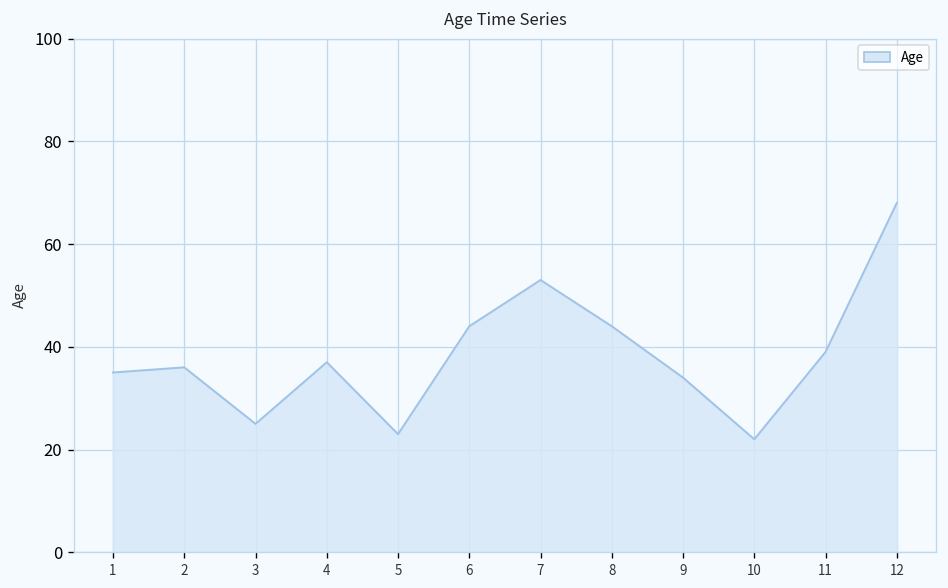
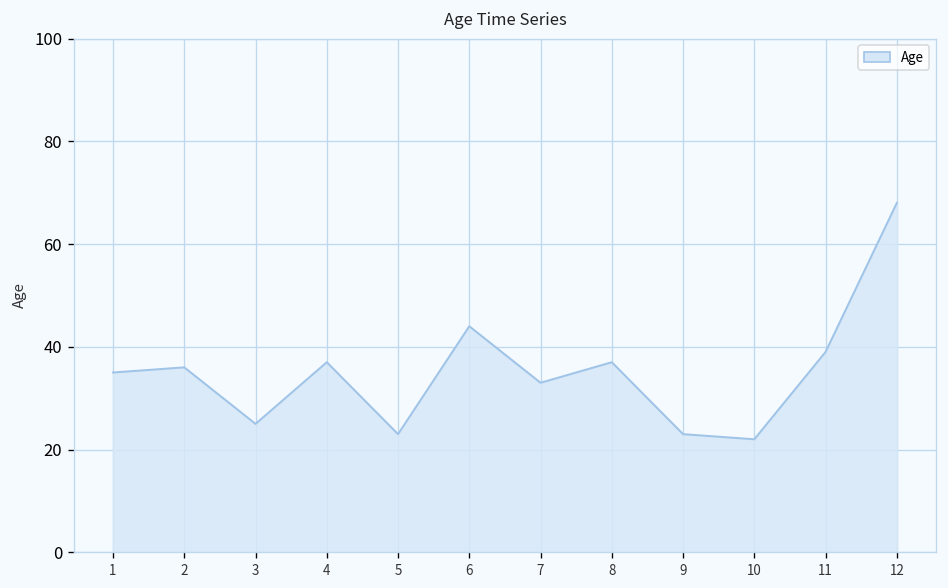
  {
    "1": 35,
    "2": 36,
    "3": 25,
    "4": 37,
    "5": 23,
    "6": 44,
-   "7": 53,
-   "8": 44,
-   "9": 34,
+   "7": 33,
+   "8": 37,
+   "9": 23,
    "10": 22,
    "11": 39,
    "12": 68
  }
